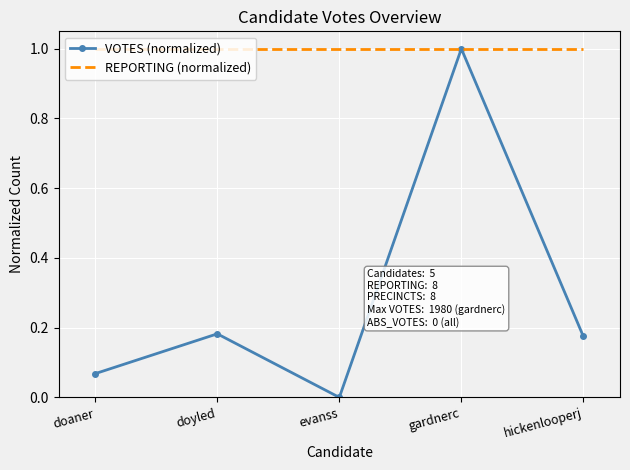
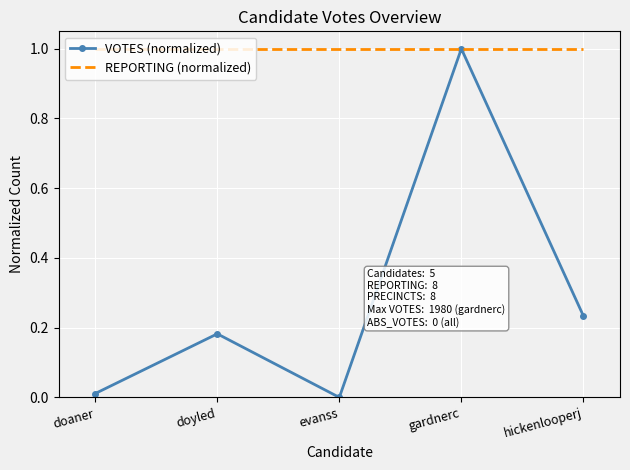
  {
    "VOTES (normalized)": {
-     "doaner": 0.07,
+     "doaner": 0.01,
      "doyled": 0.18,
      "evanss": 0.00,
-     "hickenlooperj": 0.17
+     "hickenlooperj": 0.23
    },
    "REPORTING (normalized)": {
      "evanss": 1.00,
      "hickenlooperj": 1.00
    }
  }
